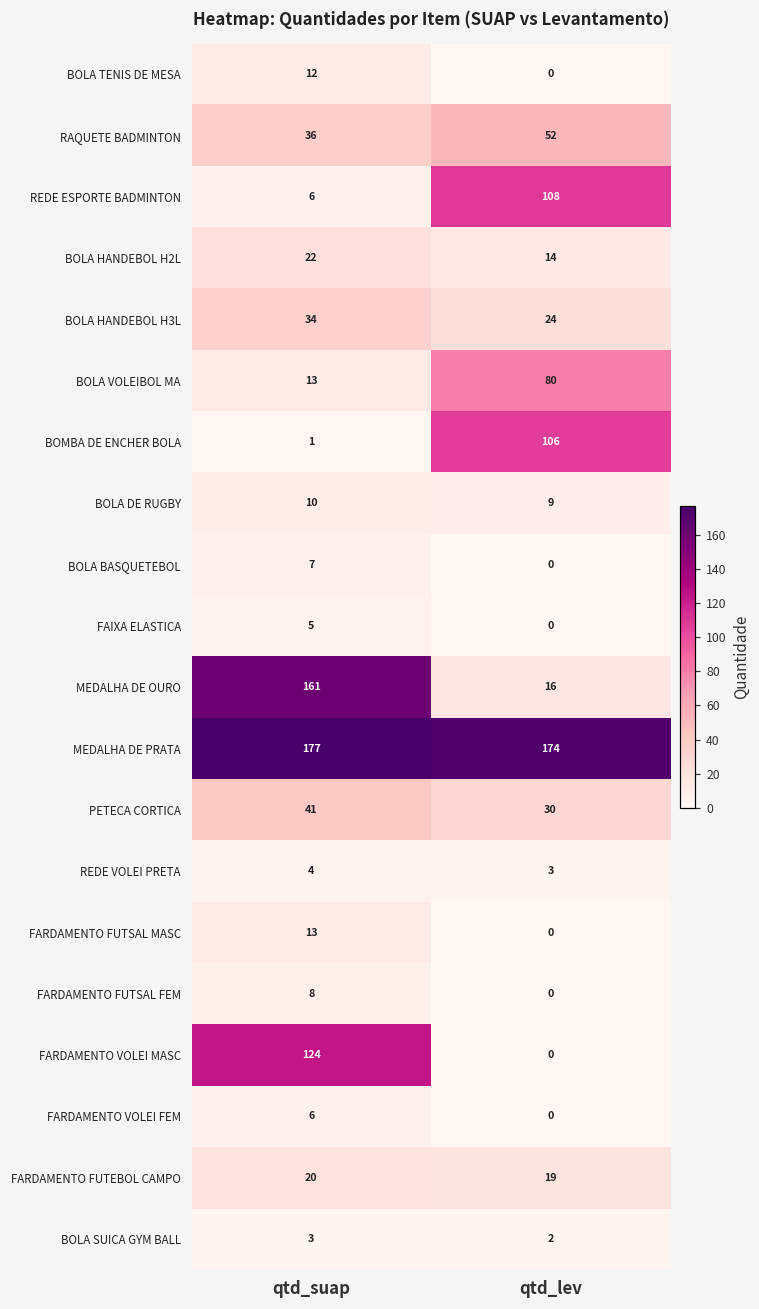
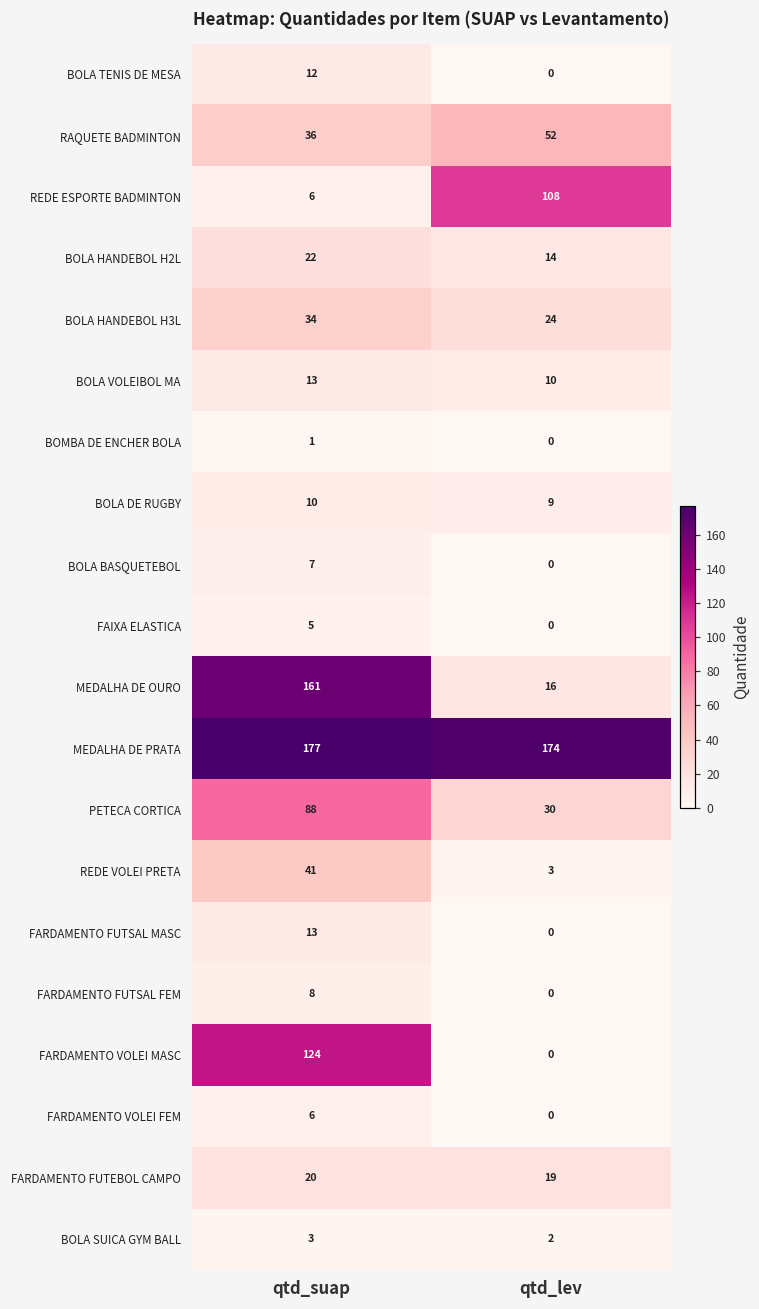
  {
    "BOLA TENIS DE MESA": {
      "qtd_suap": 12,
      "qtd_lev": 0
    },
    "RAQUETE BADMINTON": {
      "qtd_suap": 36,
      "qtd_lev": 52
    },
    "REDE ESPORTE BADMINTON": {
      "qtd_suap": 6,
      "qtd_lev": 108
    },
    "BOLA HANDEBOL H2L": {
      "qtd_suap": 22,
      "qtd_lev": 14
    },
    "BOLA HANDEBOL H3L": {
      "qtd_suap": 34,
      "qtd_lev": 24
    },
    "BOLA VOLEIBOL MA": {
      "qtd_suap": 13,
-     "qtd_lev": 80
+     "qtd_lev": 10
    },
    "BOMBA DE ENCHER BOLA": {
      "qtd_suap": 1,
-     "qtd_lev": 106
+     "qtd_lev": 0
    },
    "BOLA DE RUGBY": {
      "qtd_suap": 10,
      "qtd_lev": 9
    },
    "BOLA BASQUETEBOL": {
      "qtd_suap": 7,
      "qtd_lev": 0
    },
    "FAIXA ELASTICA": {
      "qtd_suap": 5,
      "qtd_lev": 0
    },
    "MEDALHA DE OURO": {
      "qtd_suap": 161,
      "qtd_lev": 16
    },
    "MEDALHA DE PRATA": {
      "qtd_suap": 177,
      "qtd_lev": 174
    },
    "PETECA CORTICA": {
-     "qtd_suap": 41,
+     "qtd_suap": 88,
      "qtd_lev": 30
    },
    "REDE VOLEI PRETA": {
-     "qtd_suap": 4,
+     "qtd_suap": 41,
      "qtd_lev": 3
    },
    "FARDAMENTO FUTSAL MASC": {
      "qtd_suap": 13,
      "qtd_lev": 0
    },
    "FARDAMENTO FUTSAL FEM": {
      "qtd_suap": 8,
      "qtd_lev": 0
    },
    "FARDAMENTO VOLEI MASC": {
      "qtd_suap": 124,
      "qtd_lev": 0
    },
    "FARDAMENTO VOLEI FEM": {
      "qtd_suap": 6,
      "qtd_lev": 0
    },
    "FARDAMENTO FUTEBOL CAMPO": {
      "qtd_suap": 20,
      "qtd_lev": 19
    },
    "BOLA SUICA GYM BALL": {
      "qtd_suap": 3,
      "qtd_lev": 2
    }
  }
